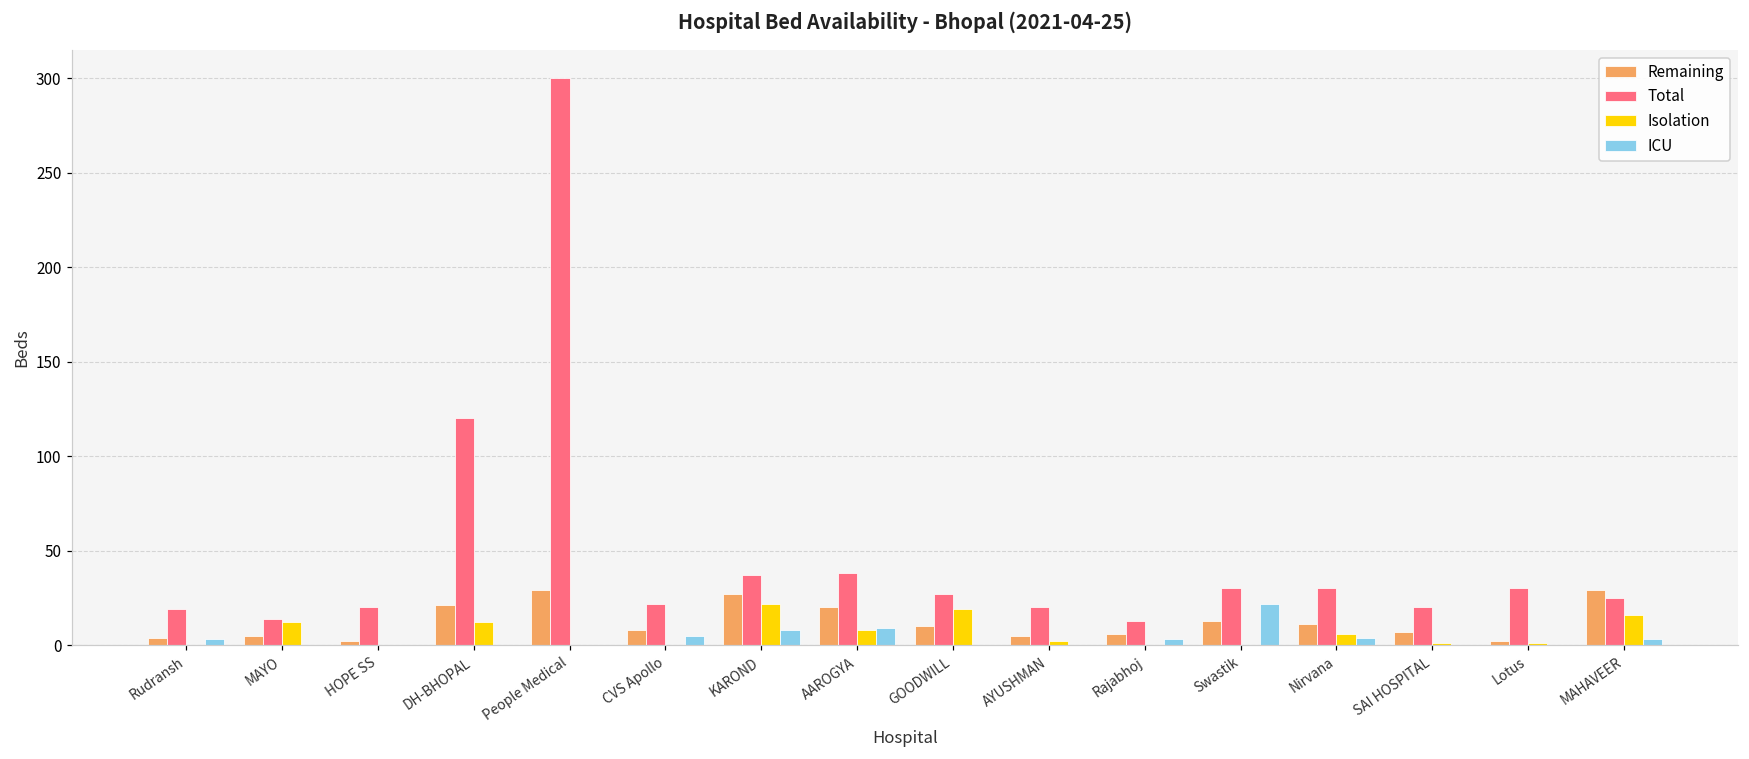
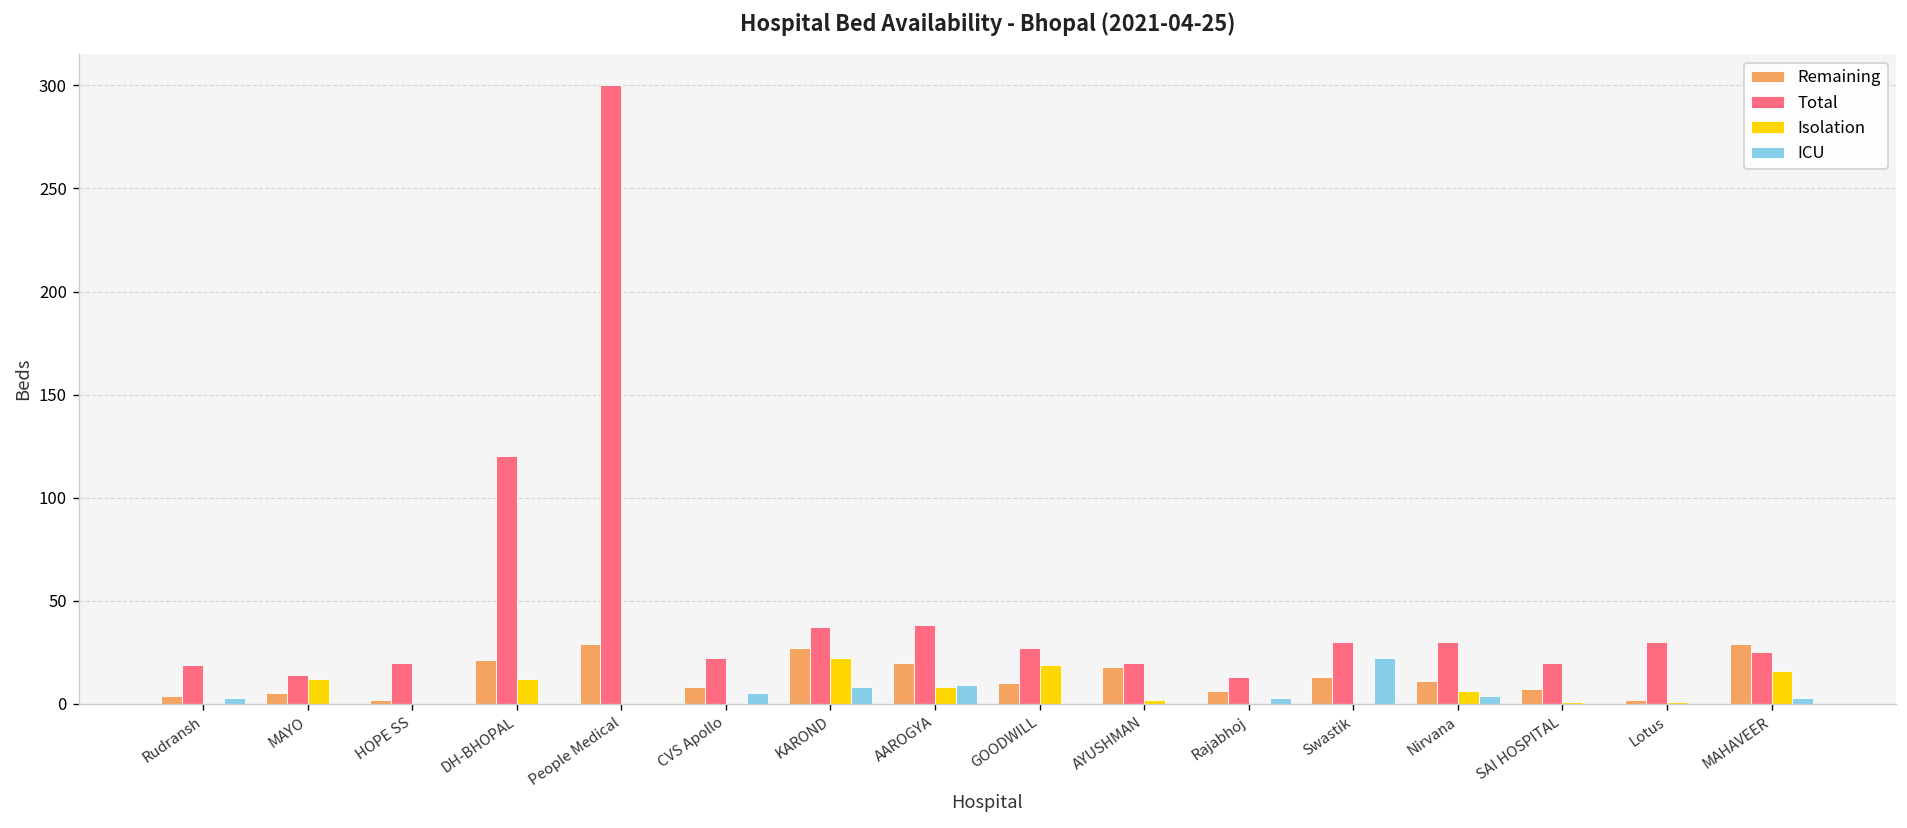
  {
    "Remaining": {
      "Rudransh": 4,
      "MAYO": 5,
      "HOPE SS": 2,
      "DH-BHOPAL": 21,
      "People Medical": 29,
      "CVS Apollo": 8,
      "KAROND": 27,
      "AAROGYA": 20,
      "GOODWILL": 10,
-     "AYUSHMAN": 5,
+     "AYUSHMAN": 18,
      "Rajabhoj": 6,
      "Swastik": 13,
      "Nirvana": 11,
      "SAI HOSPITAL": 7,
      "Lotus": 2,
      "MAHAVEER": 29
    },
    "Total": {
      "Rudransh": 19,
      "MAYO": 14,
      "HOPE SS": 20,
      "DH-BHOPAL": 120,
      "People Medical": 300,
      "CVS Apollo": 22,
      "KAROND": 37,
      "AAROGYA": 38,
      "GOODWILL": 27,
      "AYUSHMAN": 20,
      "Rajabhoj": 13,
      "Swastik": 30,
      "Nirvana": 30,
      "SAI HOSPITAL": 20,
      "Lotus": 30,
      "MAHAVEER": 25
    },
    "Isolation": {
      "Rudransh": 0,
      "MAYO": 12,
      "HOPE SS": 0,
      "DH-BHOPAL": 12,
      "People Medical": 0,
      "CVS Apollo": 0,
      "KAROND": 22,
      "AAROGYA": 8,
      "GOODWILL": 19,
      "AYUSHMAN": 2,
      "Rajabhoj": 0,
      "Swastik": 0,
      "Nirvana": 6,
      "MAHAVEER": 16
    },
    "ICU": {
      "Rudransh": 3,
      "MAYO": 0,
      "HOPE SS": 0,
      "DH-BHOPAL": 0,
      "People Medical": 0,
      "CVS Apollo": 5,
      "KAROND": 8,
      "AAROGYA": 9,
      "GOODWILL": 0,
      "AYUSHMAN": 0,
      "Rajabhoj": 3,
      "Swastik": 22,
      "Nirvana": 4,
      "SAI HOSPITAL": 0,
      "Lotus": 0,
      "MAHAVEER": 3
    }
  }
